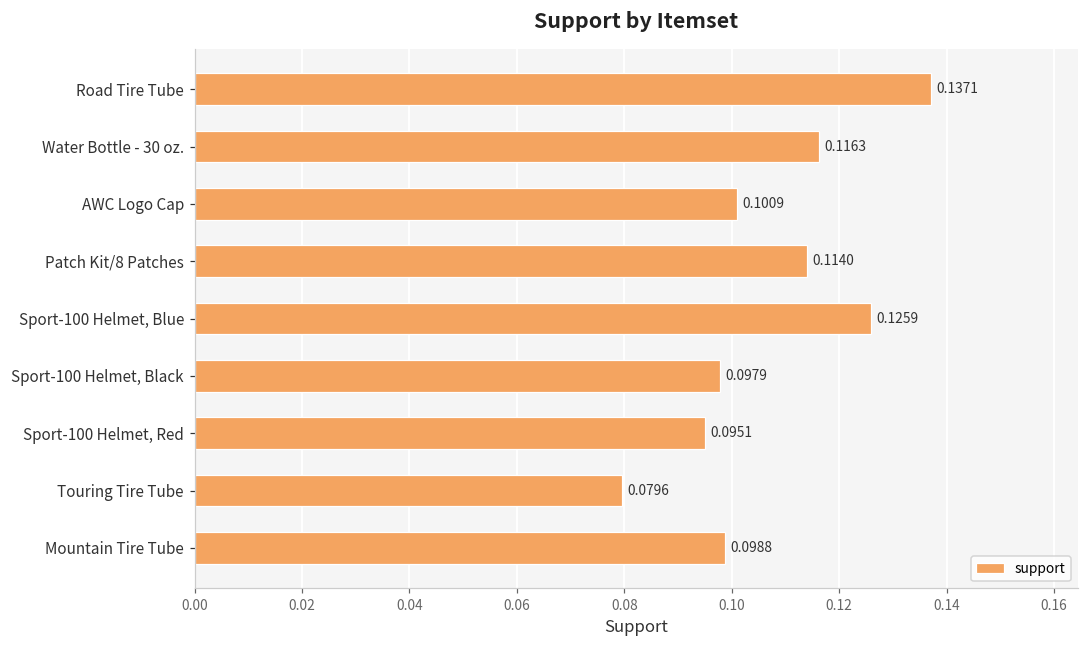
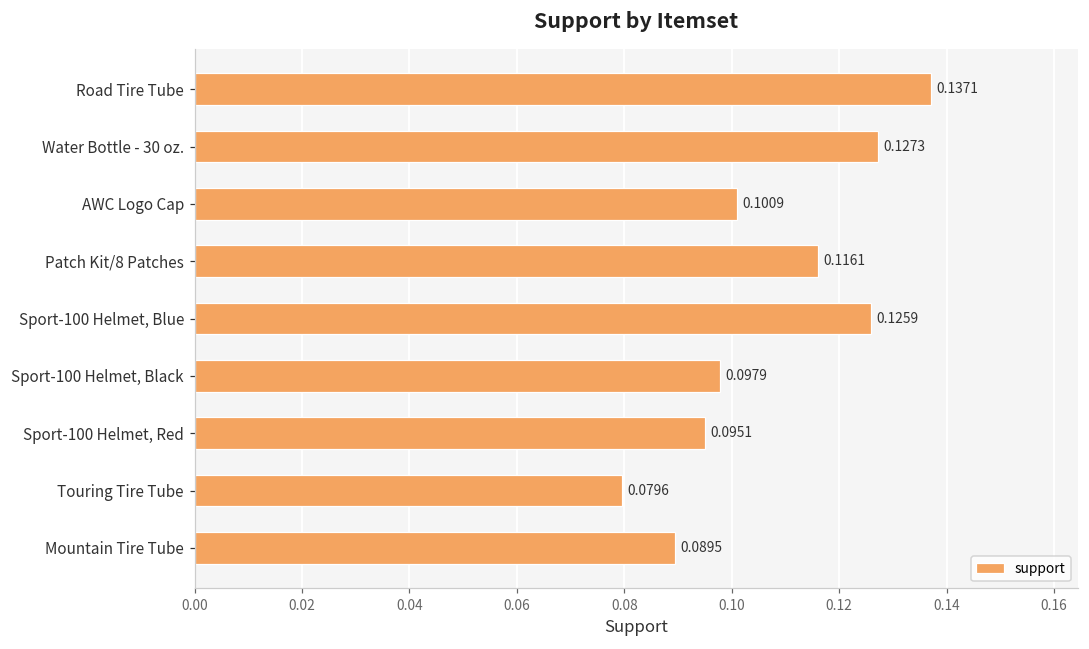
  {
    "Road Tire Tube": 0.1371,
-   "Water Bottle - 30 oz.": 0.1163,
+   "Water Bottle - 30 oz.": 0.1273,
    "AWC Logo Cap": 0.1009,
-   "Patch Kit/8 Patches": 0.1140,
+   "Patch Kit/8 Patches": 0.1161,
    "Sport-100 Helmet, Blue": 0.1259,
    "Sport-100 Helmet, Black": 0.0979,
    "Sport-100 Helmet, Red": 0.0951,
    "Touring Tire Tube": 0.0796,
-   "Mountain Tire Tube": 0.0988
+   "Mountain Tire Tube": 0.0895
  }
